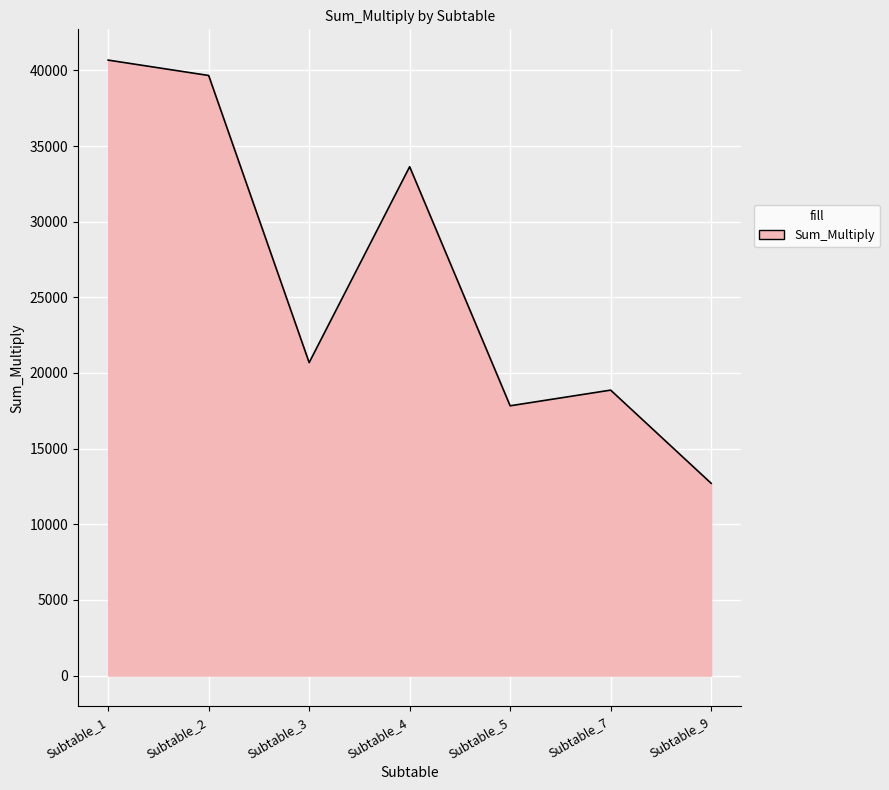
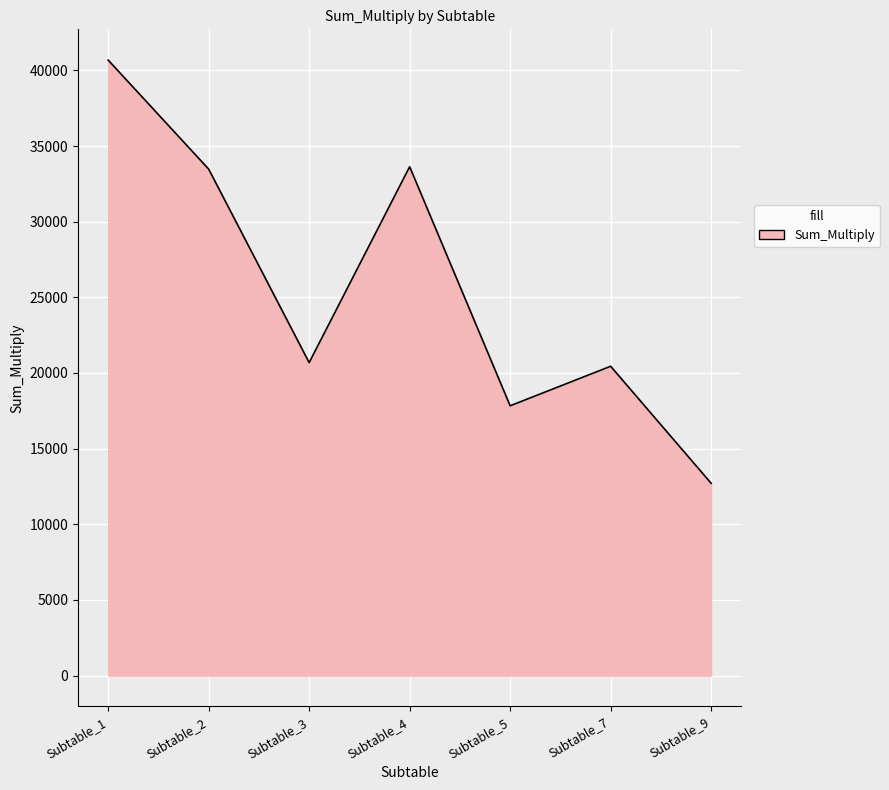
  {
    "Subtable_1": 40700,
-   "Subtable_2": 39700,
+   "Subtable_2": 33500,
    "Subtable_3": 20700,
    "Subtable_4": 33600,
    "Subtable_5": 17800,
-   "Subtable_7": 18900,
+   "Subtable_7": 20400,
    "Subtable_9": 12700
  }
